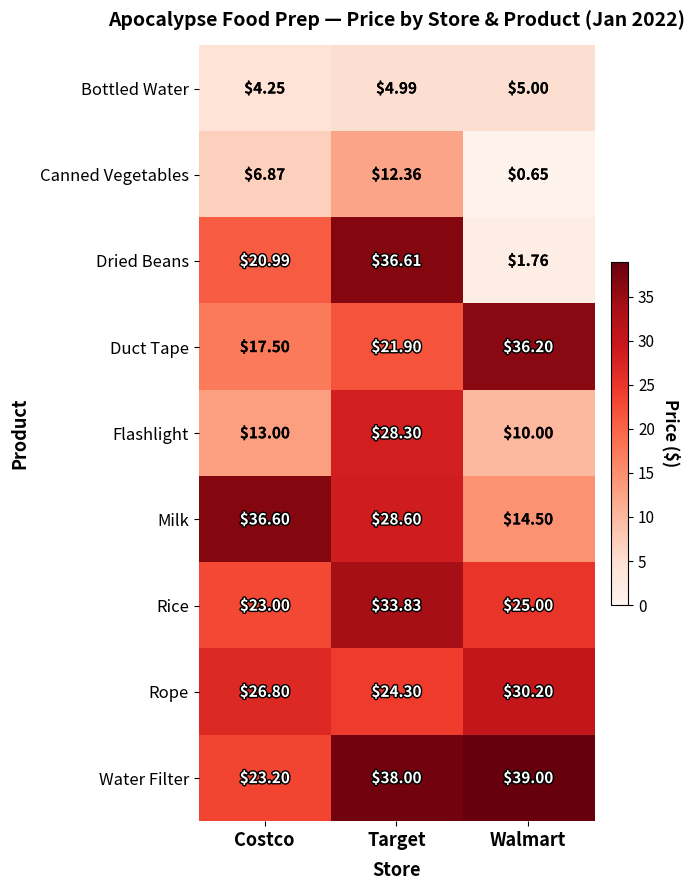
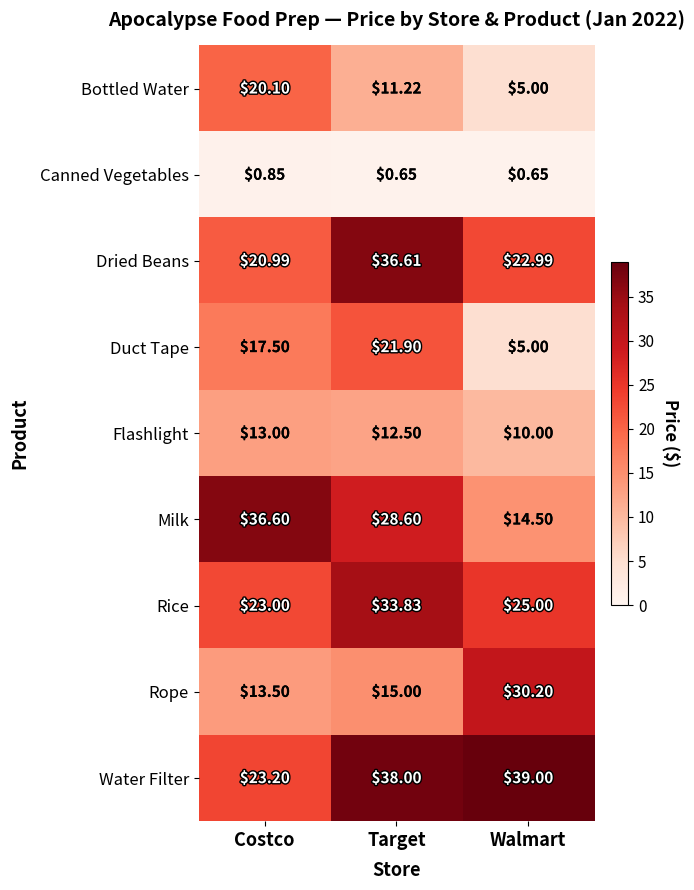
  {
    "Bottled Water": {
-     "Costco": "$4.25",
-     "Target": "$4.99",
+     "Costco": "$20.10",
+     "Target": "$11.22",
      "Walmart": "$5.00"
    },
    "Canned Vegetables": {
-     "Costco": "$6.87",
-     "Target": "$12.36",
+     "Costco": "$0.85",
+     "Target": "$0.65",
      "Walmart": "$0.65"
    },
    "Dried Beans": {
      "Costco": "$20.99",
      "Target": "$36.61",
-     "Walmart": "$1.76"
+     "Walmart": "$22.99"
    },
    "Duct Tape": {
      "Costco": "$17.50",
      "Target": "$21.90",
-     "Walmart": "$36.20"
+     "Walmart": "$5.00"
    },
    "Flashlight": {
      "Costco": "$13.00",
-     "Target": "$28.30",
+     "Target": "$12.50",
      "Walmart": "$10.00"
    },
    "Milk": {
      "Costco": "$36.60",
      "Target": "$28.60",
      "Walmart": "$14.50"
    },
    "Rice": {
      "Costco": "$23.00",
      "Target": "$33.83",
      "Walmart": "$25.00"
    },
    "Rope": {
-     "Costco": "$26.80",
-     "Target": "$24.30",
+     "Costco": "$13.50",
+     "Target": "$15.00",
      "Walmart": "$30.20"
    },
    "Water Filter": {
      "Costco": "$23.20",
      "Target": "$38.00",
      "Walmart": "$39.00"
    }
  }
